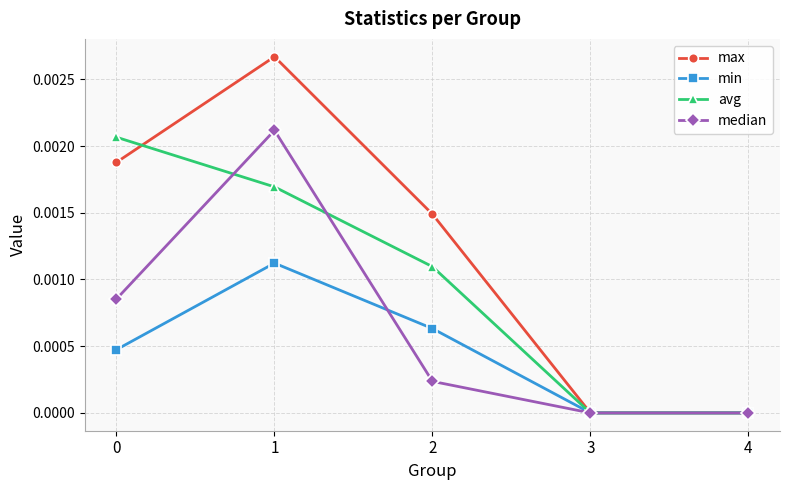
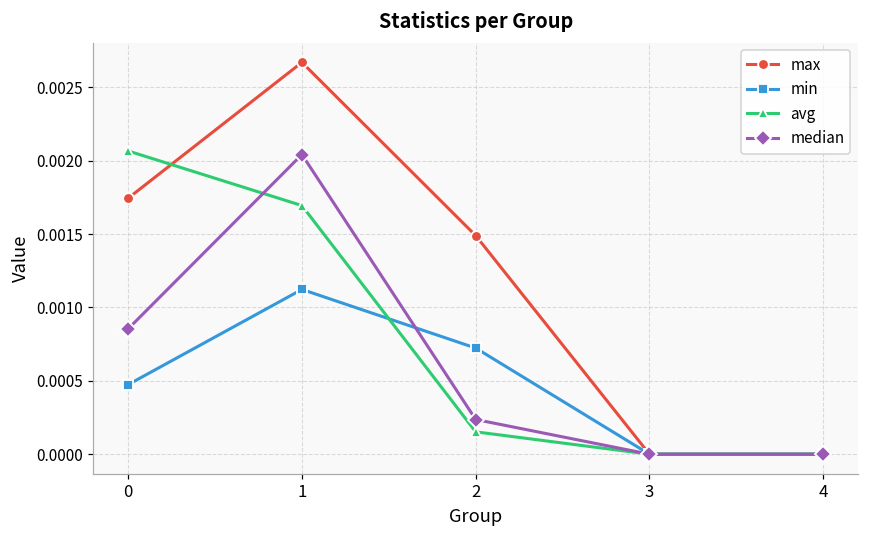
  {
    "max": {
-     "0": 0.00188,
+     "0": 0.00174,
      "1": 0.00267,
      "2": 0.00149
    },
    "min": {
      "0": 0.00047,
      "1": 0.00112,
-     "2": 0.00063
+     "2": 0.00072
    },
    "avg": {
      "0": 0.00207,
      "1": 0.00169,
-     "2": 0.00110
+     "2": 0.00015
    },
    "median": {
      "0": 0.00085,
-     "1": 0.00212,
+     "1": 0.00204,
      "2": 0.00024
    }
  }
